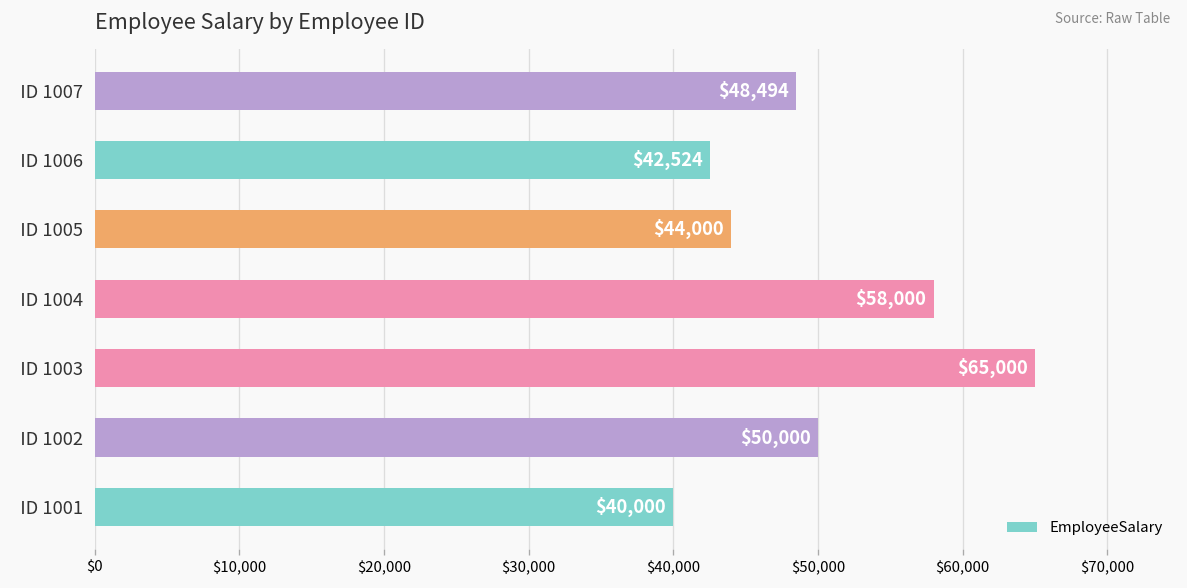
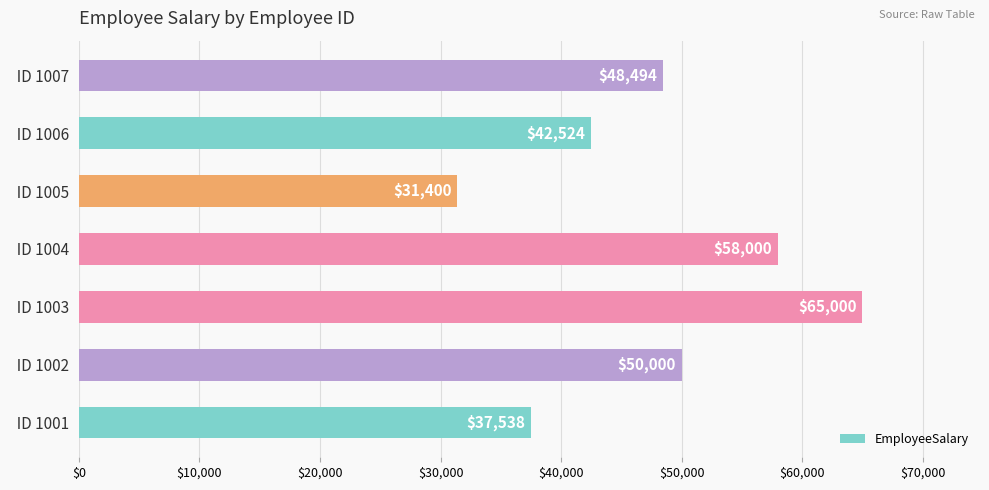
  {
    "ID 1007": "$48,494",
    "ID 1006": "$42,524",
-   "ID 1005": "$44,000",
+   "ID 1005": "$31,400",
    "ID 1004": "$58,000",
    "ID 1003": "$65,000",
    "ID 1002": "$50,000",
-   "ID 1001": "$40,000"
+   "ID 1001": "$37,538"
  }
